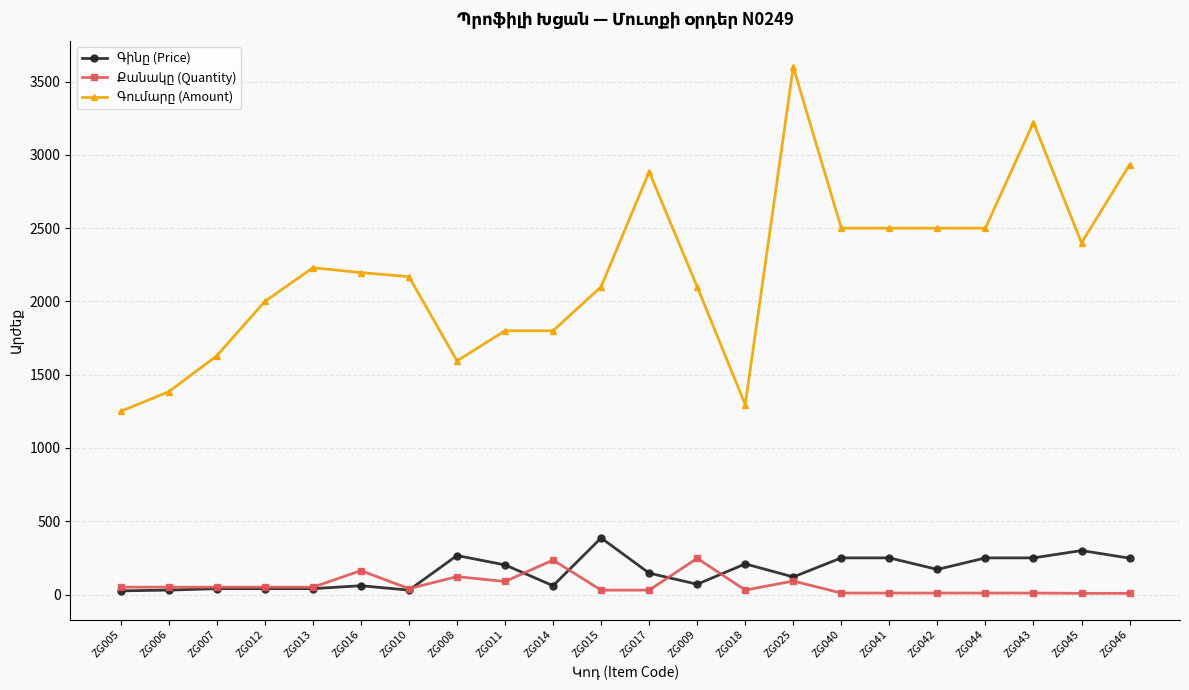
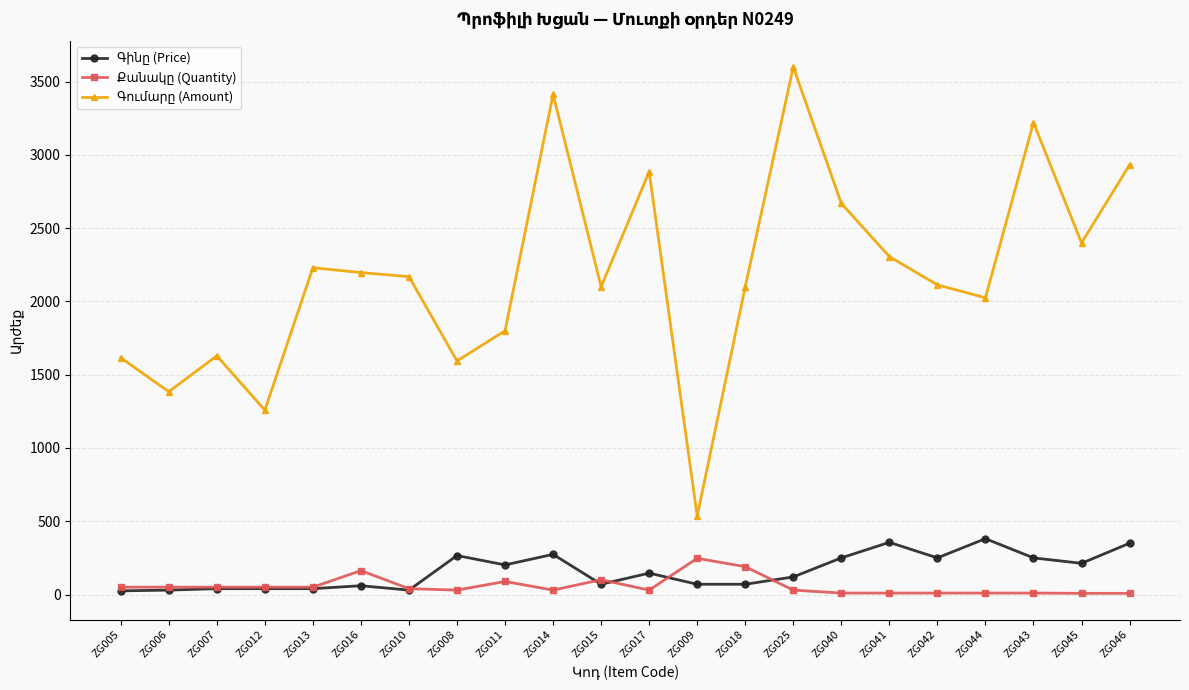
  {
    "Գինը (Price)": {
      "ZG005": 30,
      "ZG006": 30,
      "ZG016": 60,
      "ZG008": 270,
      "ZG011": 200,
-     "ZG014": 60,
-     "ZG015": 390,
+     "ZG014": 270,
+     "ZG015": 70,
      "ZG017": 150,
      "ZG009": 70,
-     "ZG018": 210,
+     "ZG018": 70,
      "ZG025": 120,
      "ZG040": 250,
-     "ZG041": 250,
-     "ZG042": 170,
-     "ZG044": 250,
+     "ZG041": 360,
+     "ZG042": 250,
+     "ZG044": 380,
      "ZG043": 250,
-     "ZG045": 300,
-     "ZG046": 250
+     "ZG045": 210,
+     "ZG046": 350
    },
    "Քանակը (Quantity)": {
      "ZG005": 50,
      "ZG006": 50,
      "ZG016": 160,
-     "ZG008": 120,
+     "ZG008": 30,
      "ZG011": 90,
-     "ZG014": 240,
-     "ZG015": 30,
+     "ZG014": 30,
+     "ZG015": 100,
      "ZG017": 30,
      "ZG009": 250,
-     "ZG018": 30,
-     "ZG025": 90,
+     "ZG018": 190,
+     "ZG025": 30,
      "ZG040": 10,
      "ZG041": 10,
      "ZG042": 10,
      "ZG044": 10,
      "ZG043": 10,
      "ZG045": 10,
      "ZG046": 10
    },
    "Գումարը (Amount)": {
-     "ZG005": 1250,
+     "ZG005": 1620,
      "ZG006": 1380,
      "ZG007": 1630,
-     "ZG012": 2000,
+     "ZG012": 1260,
      "ZG013": 2230,
      "ZG016": 2200,
      "ZG010": 2170,
      "ZG008": 1590,
      "ZG011": 1800,
-     "ZG014": 1800,
+     "ZG014": 3410,
      "ZG015": 2100,
      "ZG017": 2890,
-     "ZG009": 2100,
-     "ZG018": 1300,
+     "ZG009": 540,
+     "ZG018": 2100,
      "ZG025": 3600,
-     "ZG040": 2500,
-     "ZG041": 2500,
-     "ZG042": 2500,
-     "ZG044": 2500,
+     "ZG040": 2670,
+     "ZG041": 2310,
+     "ZG042": 2110,
+     "ZG044": 2030,
      "ZG043": 3220,
      "ZG045": 2400,
      "ZG046": 2930
    }
  }
